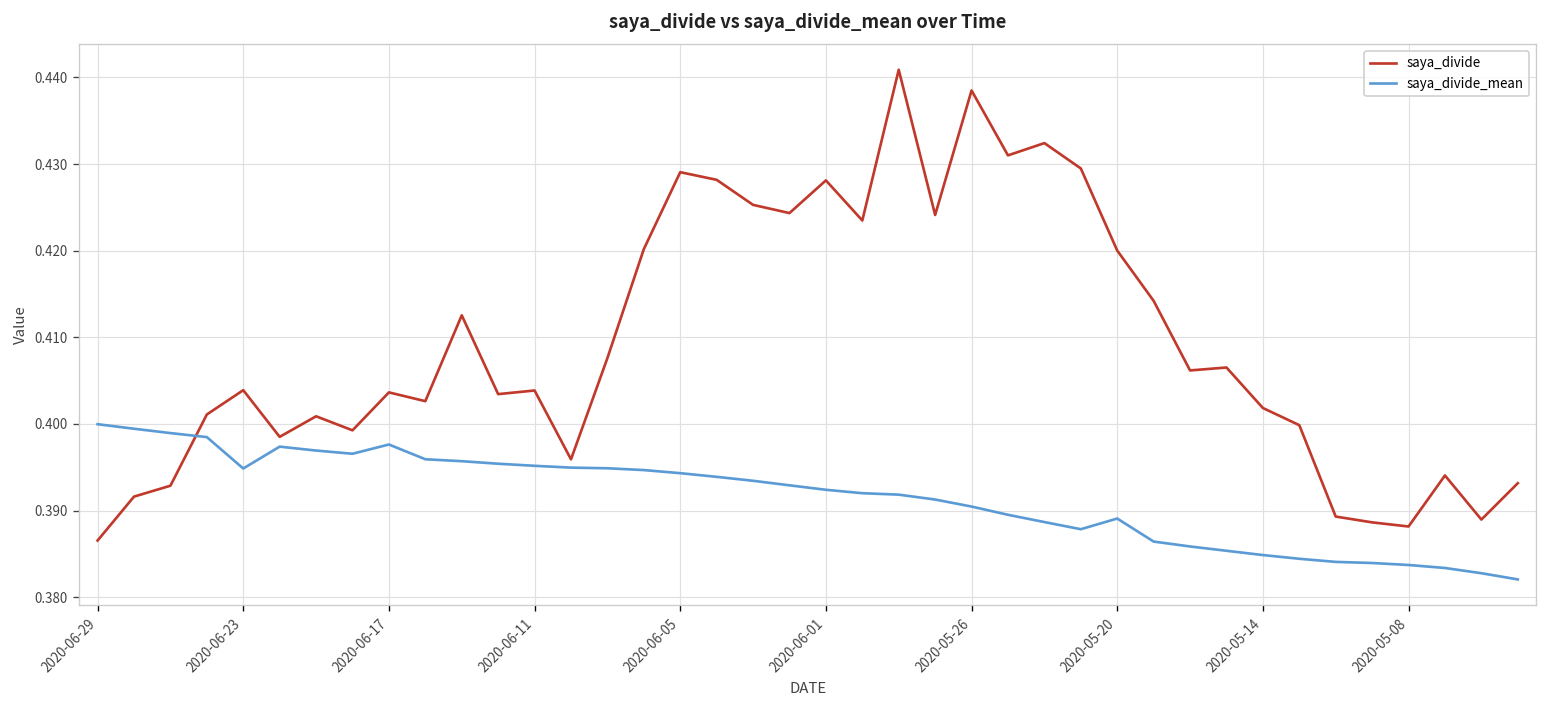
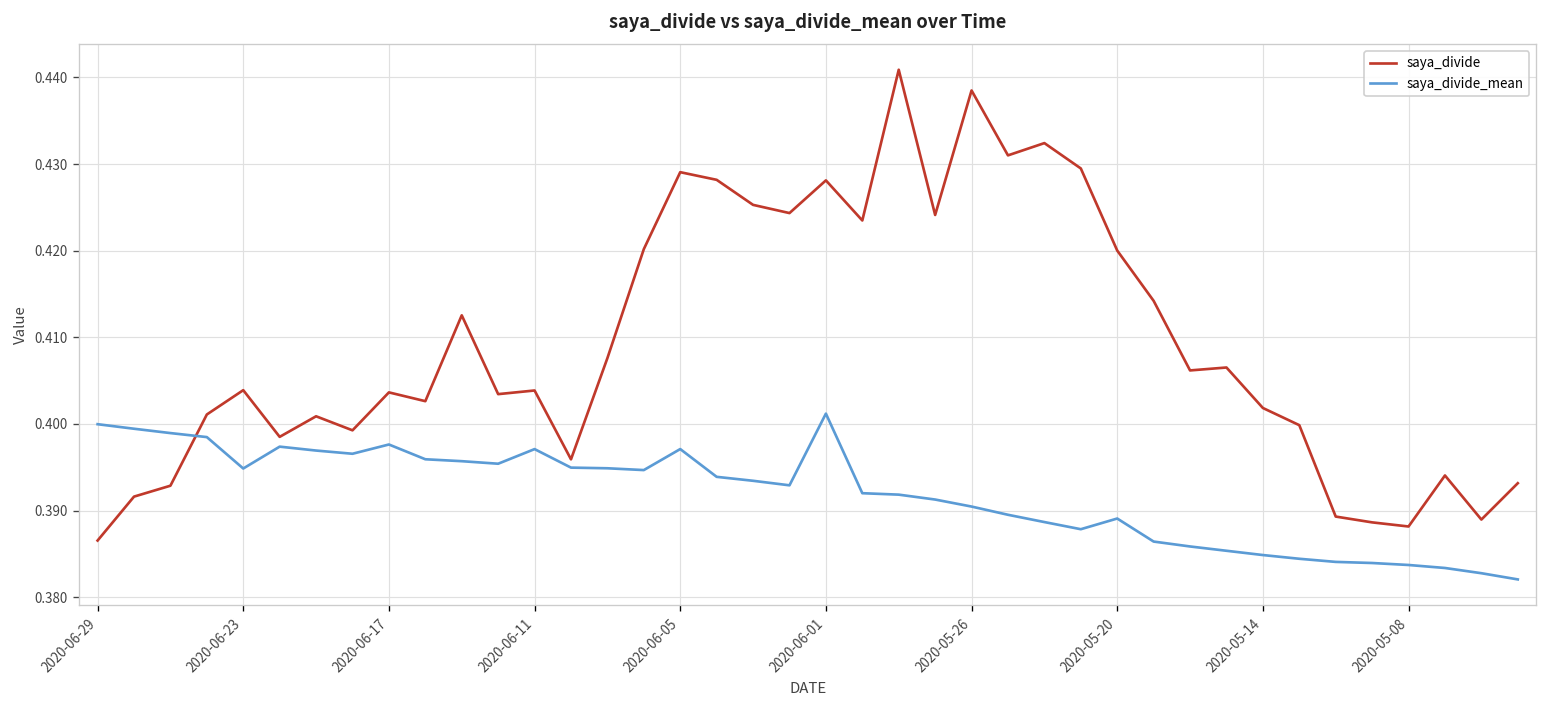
  {
    "saya_divide": {
      "2020-06-29": 0.387,
      "2020-06-23": 0.404,
      "2020-06-17": 0.404,
      "2020-06-11": 0.404,
      "2020-06-05": 0.429,
      "2020-06-01": 0.428,
      "2020-05-26": 0.438,
      "2020-05-20": 0.420,
      "2020-05-14": 0.402,
      "2020-05-08": 0.388
    },
    "saya_divide_mean": {
      "2020-06-29": 0.400,
      "2020-06-23": 0.395,
      "2020-06-17": 0.398,
-     "2020-06-11": 0.395,
-     "2020-06-05": 0.394,
-     "2020-06-01": 0.392,
+     "2020-06-11": 0.397,
+     "2020-06-05": 0.397,
+     "2020-06-01": 0.401,
      "2020-05-26": 0.390,
      "2020-05-20": 0.389,
      "2020-05-14": 0.385,
      "2020-05-08": 0.384
    }
  }
